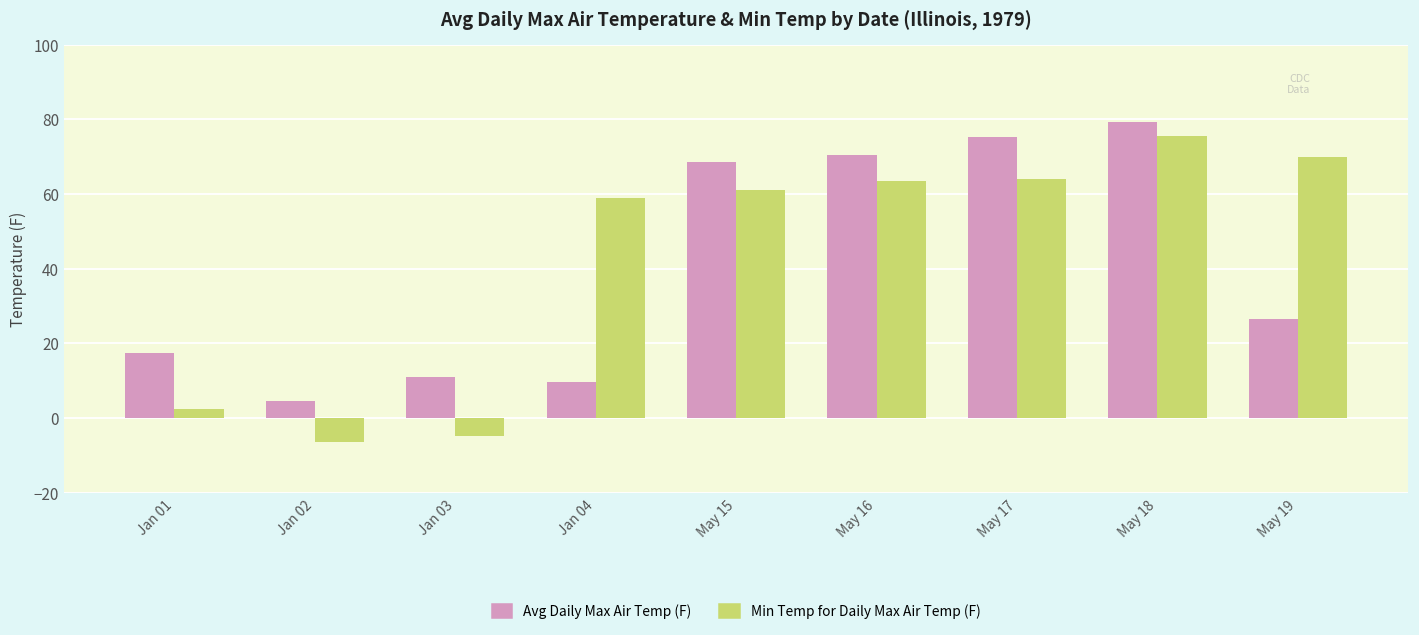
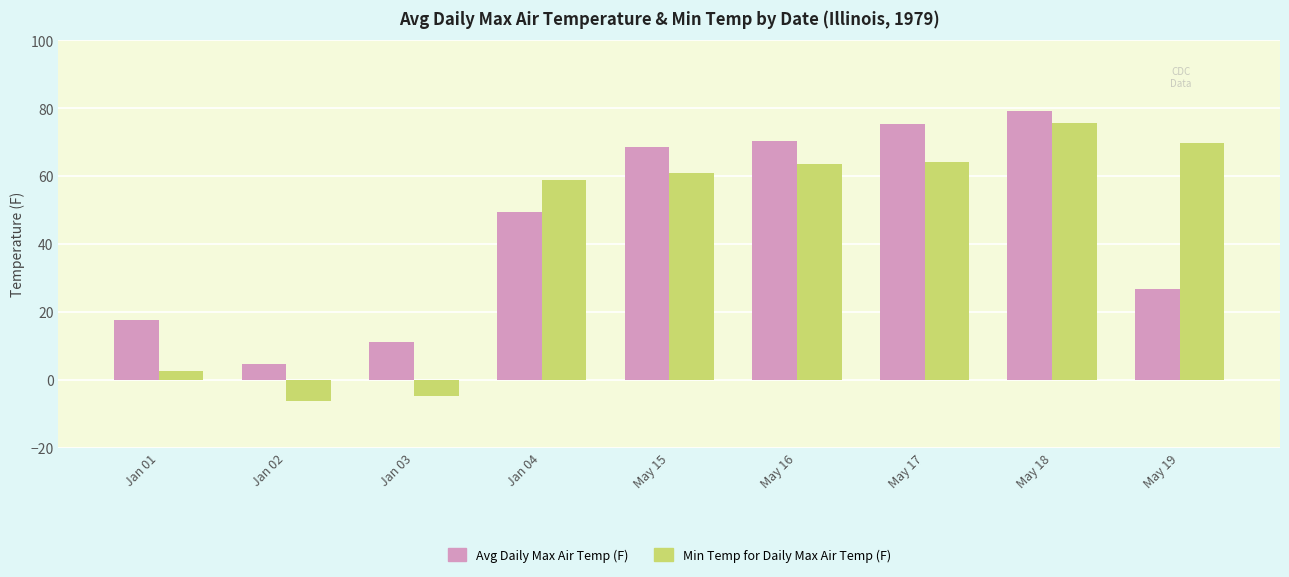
  {
    "Avg Daily Max Air Temp (F)": {
      "Jan 01": 17,
      "Jan 02": 5,
      "Jan 03": 11,
-     "Jan 04": 10,
+     "Jan 04": 50,
      "May 15": 68,
      "May 16": 70,
      "May 17": 75,
      "May 18": 79,
      "May 19": 27
    },
    "Min Temp for Daily Max Air Temp (F)": {
      "Jan 01": 3,
      "Jan 02": -6,
      "Jan 03": -5,
      "Jan 04": 59,
      "May 15": 61,
      "May 16": 63,
      "May 17": 64,
      "May 18": 76,
      "May 19": 70
    }
  }
